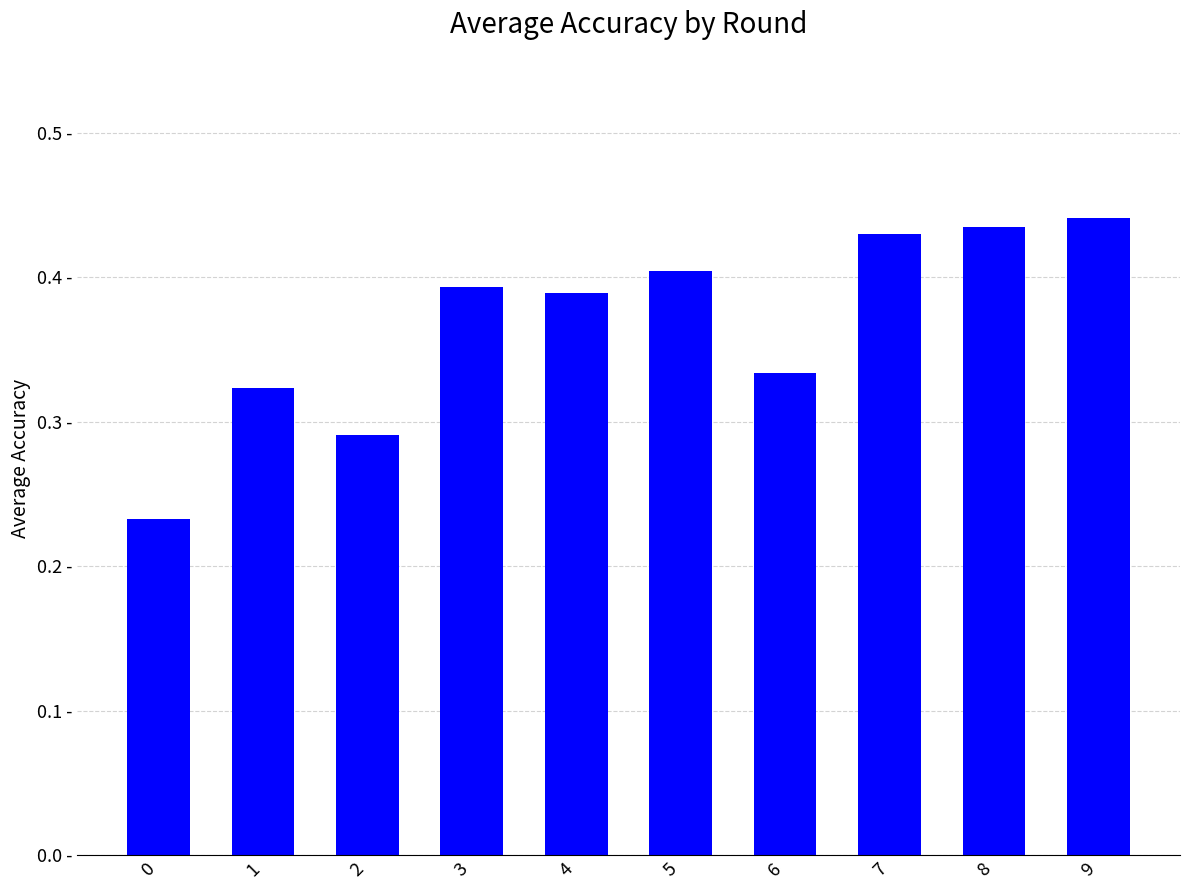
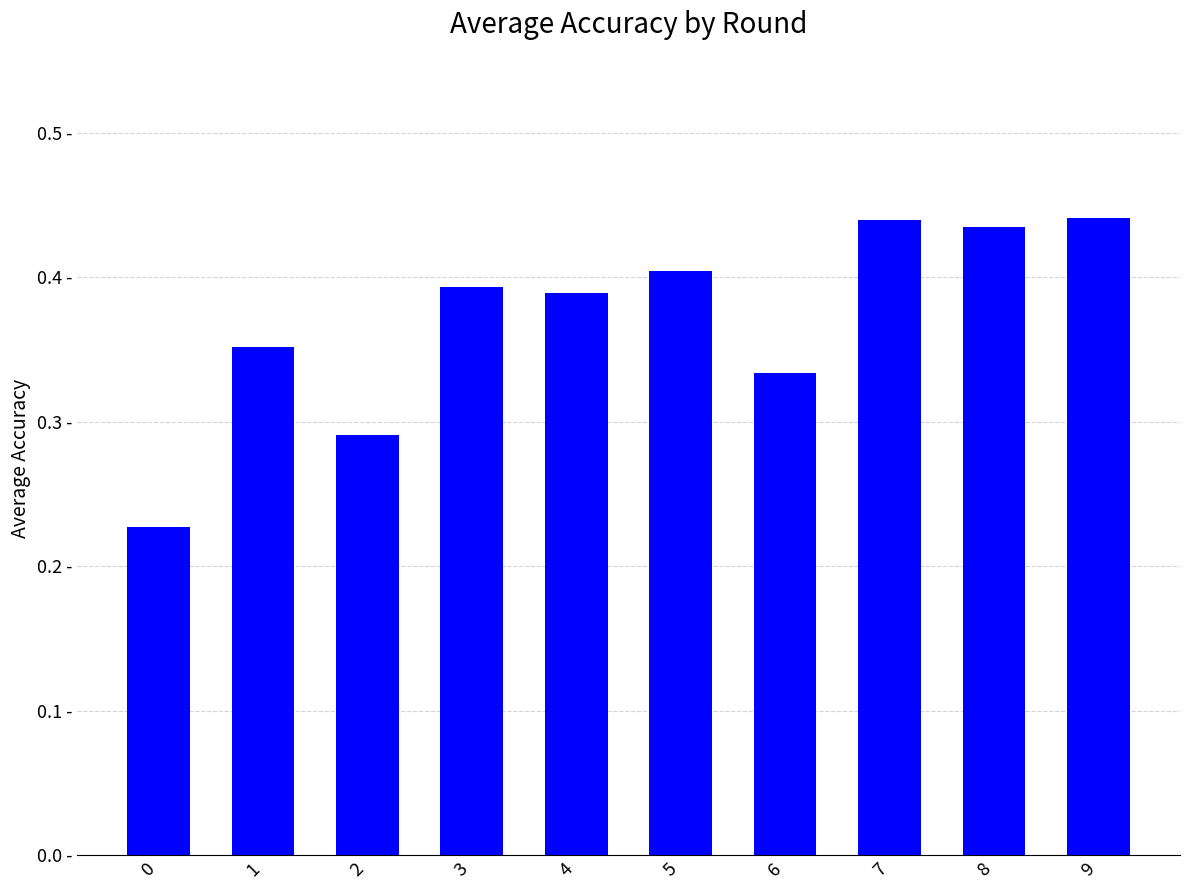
  {
-   "0": "0.233 -",
-   "1": "0.324 -",
+   "0": "0.227 -",
+   "1": "0.352 -",
    "2": "0.291 -",
    "3": "0.393 -",
    "4": "0.389 -",
    "5": "0.405 -",
    "6": "0.334 -",
-   "7": "0.430 -",
+   "7": "0.440 -",
    "8": "0.435 -",
    "9": "0.442 -"
  }
